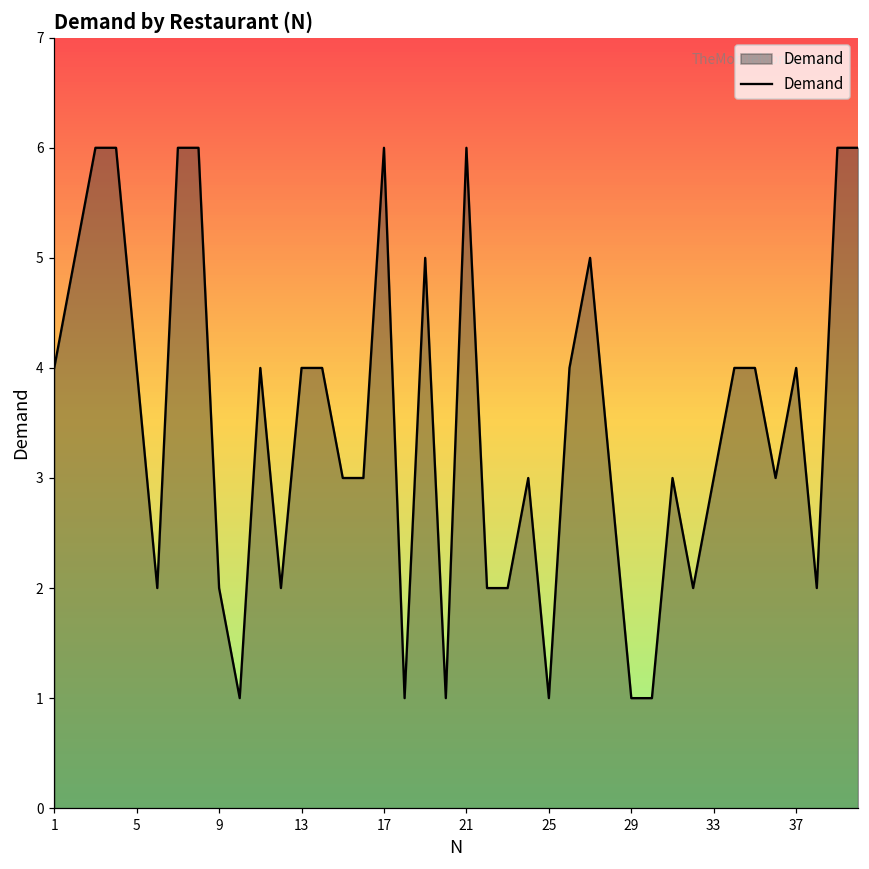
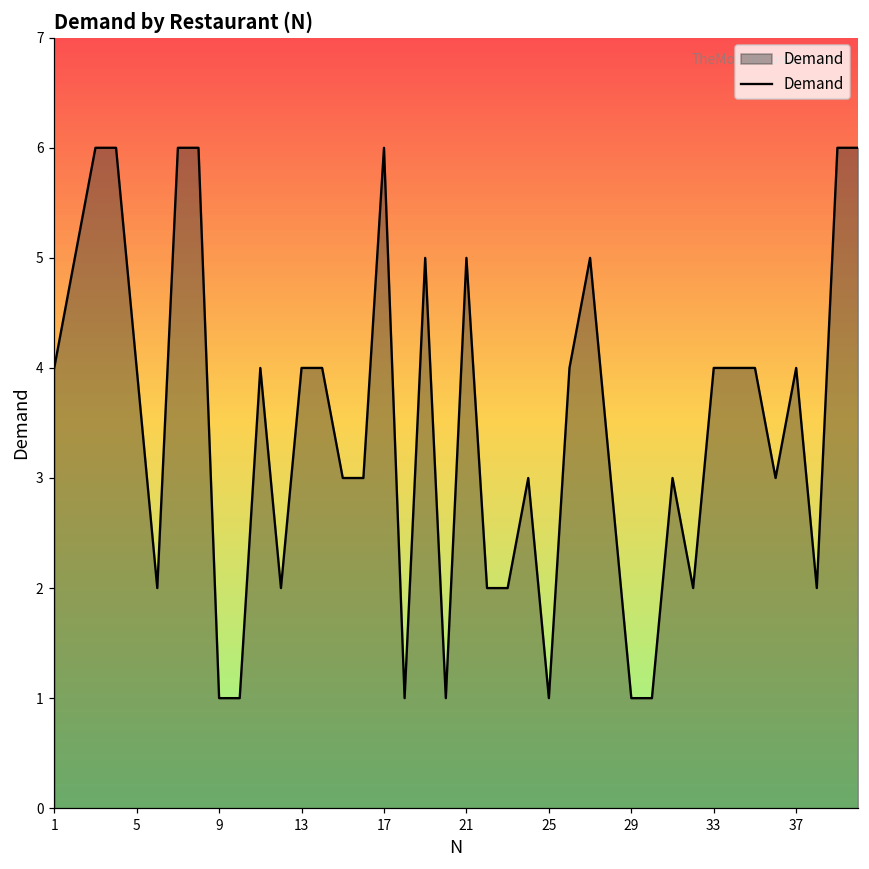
  {
    "1": 4,
    "5": 4,
-   "9": 2,
+   "9": 1,
    "13": 4,
    "17": 6,
-   "21": 6,
+   "21": 5,
    "25": 1,
    "29": 1,
-   "33": 3,
+   "33": 4,
    "37": 4
  }
